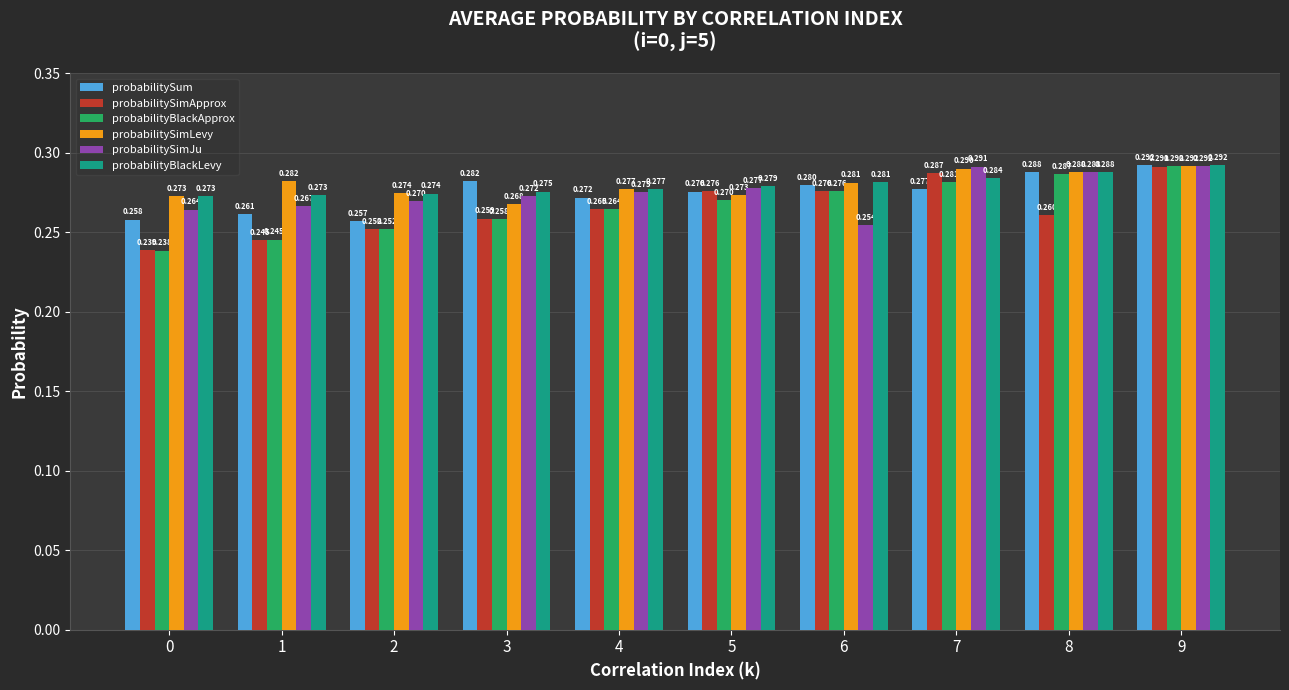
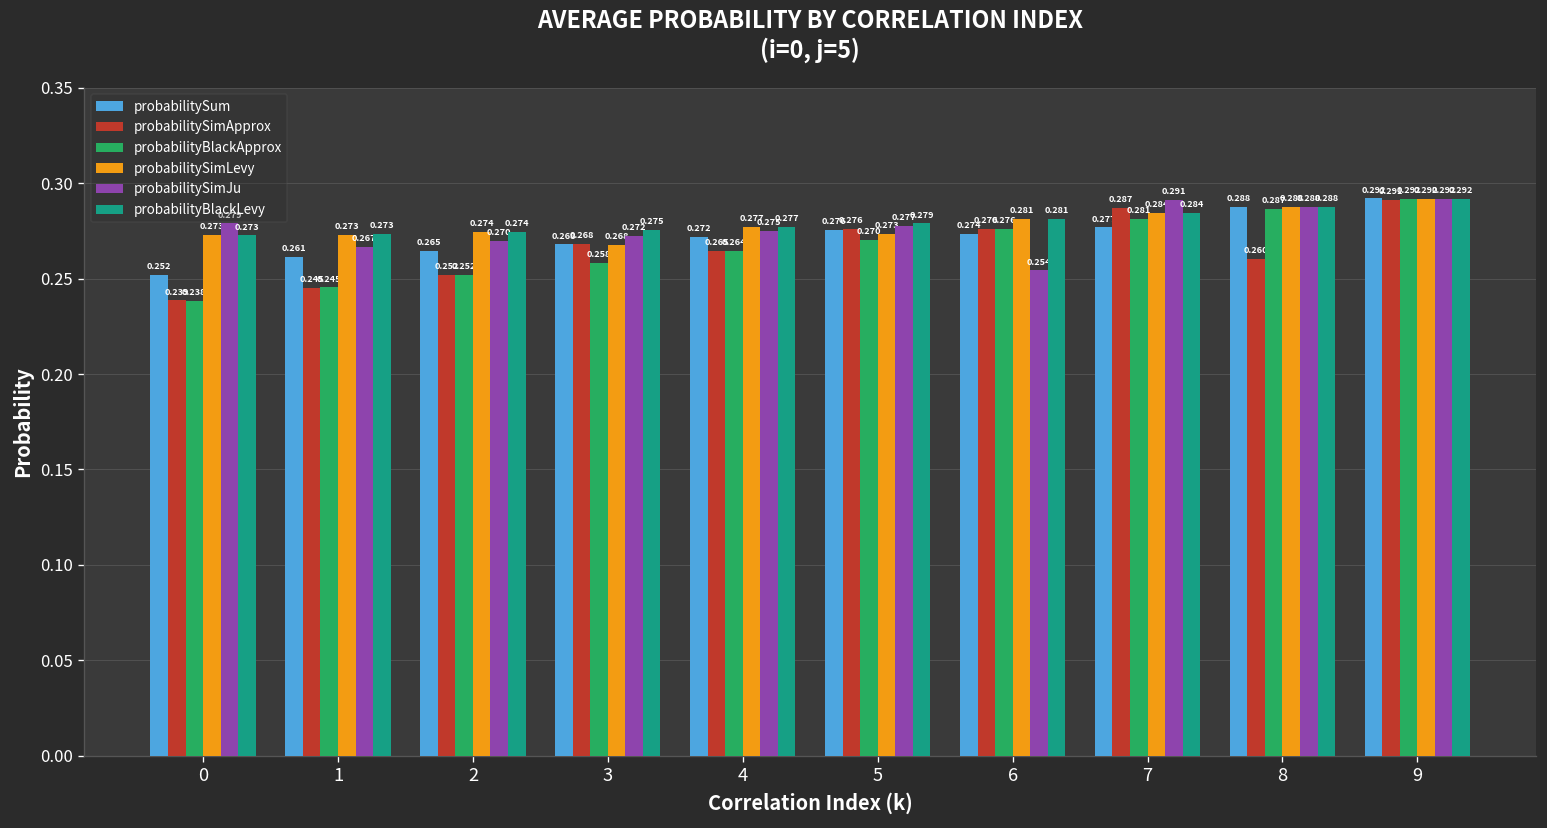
  {
    "probabilitySum": {
-     "0": 0.258,
+     "0": 0.252,
      "1": 0.261,
-     "2": 0.257,
-     "3": 0.282,
+     "2": 0.265,
+     "3": 0.268,
      "4": 0.272,
-     "6": 0.280,
+     "6": 0.274,
      "7": 0.277,
      "8": 0.288
    },
    "probabilitySimApprox": {
-     "3": 0.259,
+     "3": 0.268,
      "7": 0.287,
      "8": 0.260
    },
    "probabilitySimLevy": {
      "0": 0.273,
-     "1": 0.282,
+     "1": 0.273,
      "2": 0.274,
      "3": 0.268,
      "5": 0.273,
      "6": 0.281,
-     "7": 0.290
+     "7": 0.284
    },
    "probabilitySimJu": {
-     "0": 0.264
+     "0": 0.279
    }
  }
